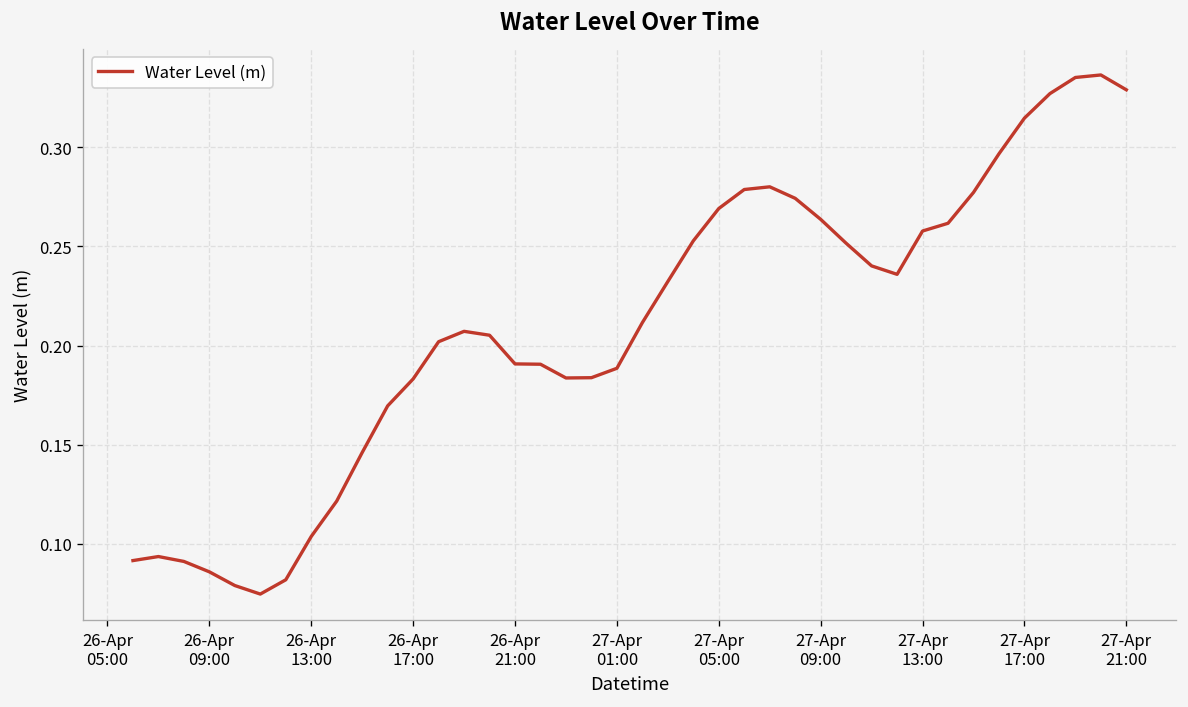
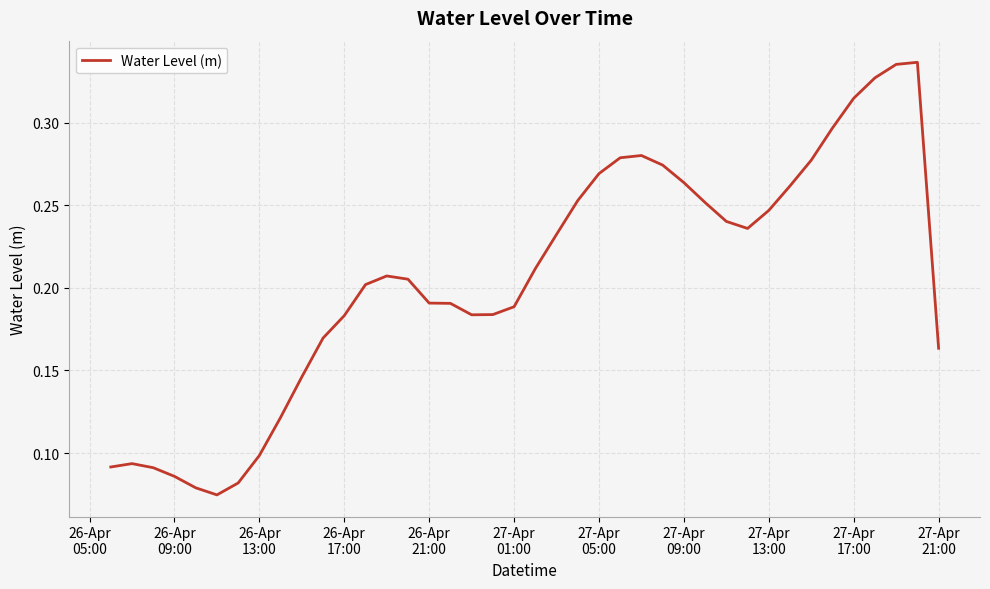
  {
    "26-Apr 09:00": 0.086,
-   "26-Apr 13:00": 0.104,
+   "26-Apr 13:00": 0.099,
    "26-Apr 17:00": 0.183,
    "26-Apr 21:00": 0.191,
    "27-Apr 01:00": 0.189,
    "27-Apr 05:00": 0.269,
    "27-Apr 09:00": 0.264,
-   "27-Apr 13:00": 0.258,
+   "27-Apr 13:00": 0.247,
    "27-Apr 17:00": 0.315,
-   "27-Apr 21:00": 0.329
+   "27-Apr 21:00": 0.163
  }
